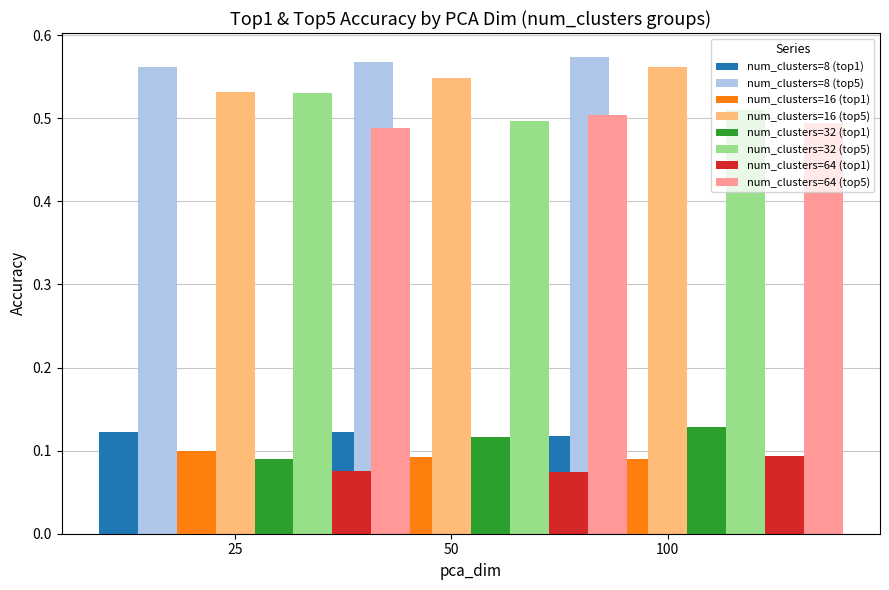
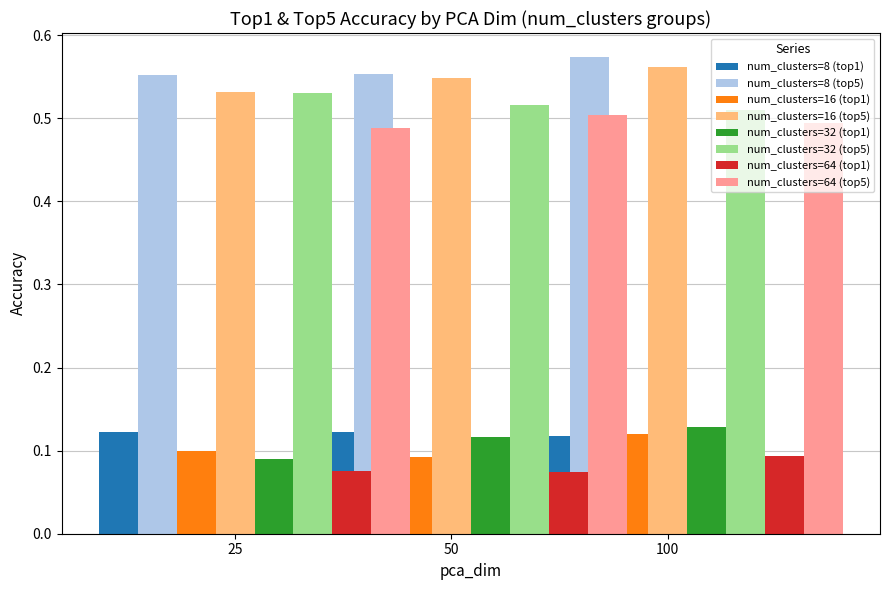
  {
    "num_clusters=8 (top5)": {
-     "25": 0.56,
-     "50": 0.57,
+     "25": 0.55,
+     "50": 0.55,
      "100": 0.57
    },
    "num_clusters=16 (top1)": {
      "25": 0.10,
      "50": 0.09,
-     "100": 0.09
+     "100": 0.12
    },
    "num_clusters=32 (top1)": {
      "25": 0.09,
      "50": 0.12,
      "100": 0.13
    },
    "num_clusters=32 (top5)": {
      "25": 0.53,
-     "50": 0.50
+     "50": 0.52
    }
  }
